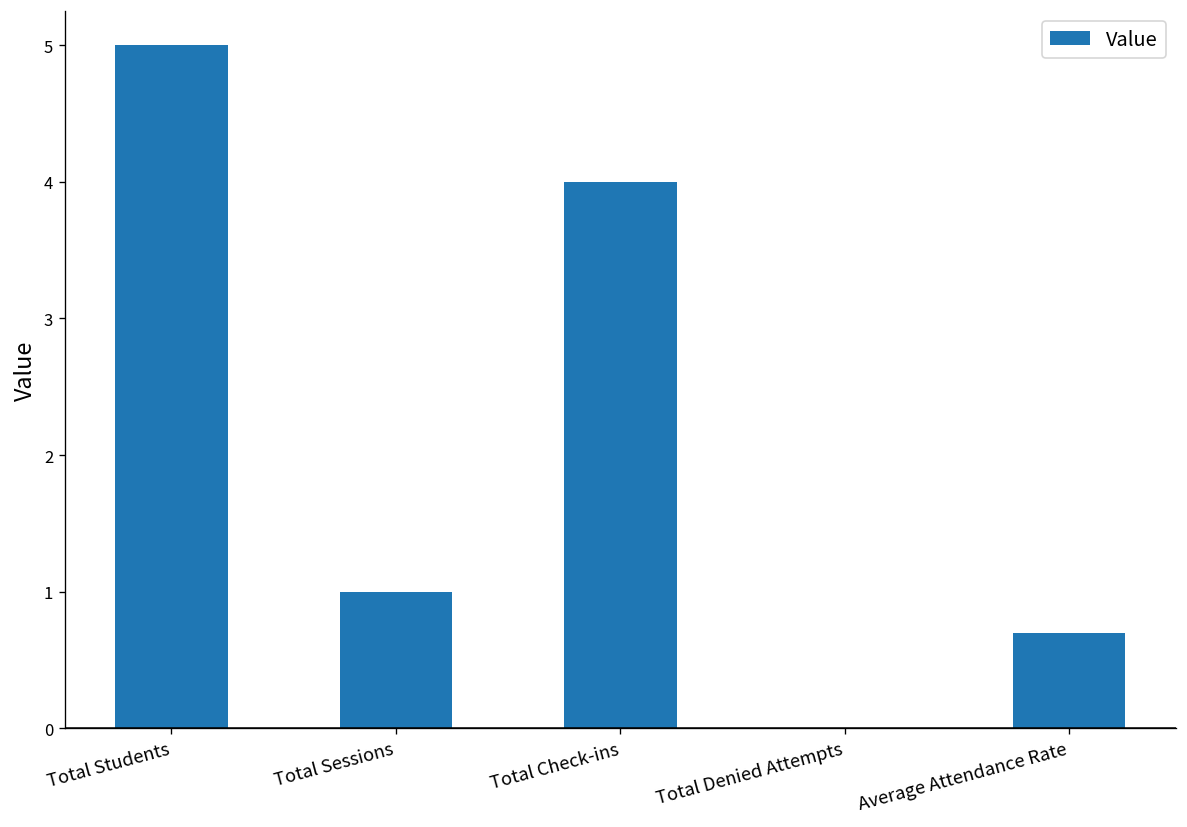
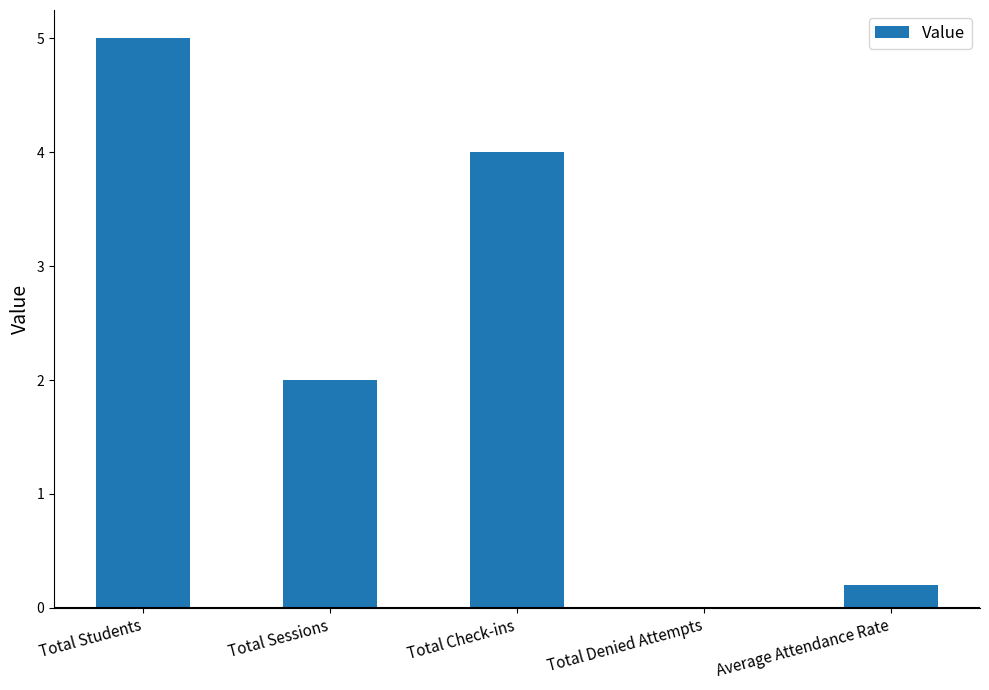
  {
    "Total Students": 5.0,
-   "Total Sessions": 1,
+   "Total Sessions": 2,
    "Total Check-ins": 4.0,
    "Total Denied Attempts": 0.0,
-   "Average Attendance Rate": 0.7
+   "Average Attendance Rate": 0.2
  }
